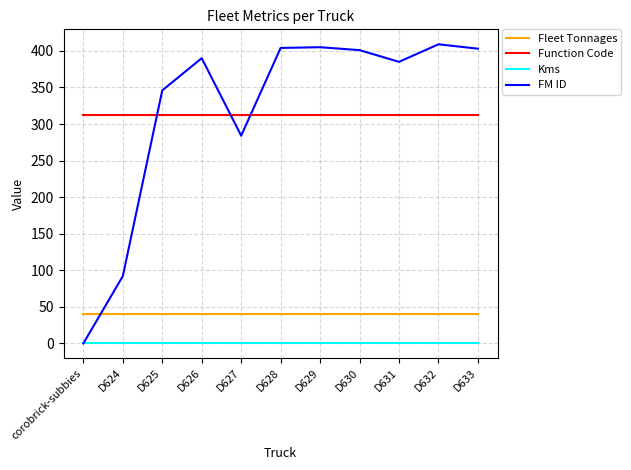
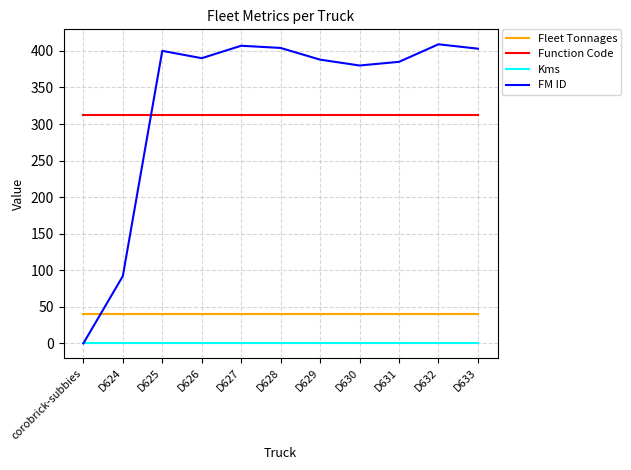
  {
    "Fleet Tonnages": {
      "corobrick-subbies": 40,
      "D624": 40,
      "D625": 40,
      "D626": 40,
      "D627": 40,
      "D628": 40,
      "D629": 40,
      "D630": 40,
      "D631": 40,
      "D632": 40,
      "D633": 40
    },
    "Function Code": {
      "corobrick-subbies": 310,
      "D624": 310,
      "D625": 310,
      "D626": 310,
      "D627": 310,
      "D628": 310,
      "D629": 310,
      "D630": 310,
      "D631": 310,
      "D632": 310,
      "D633": 310
    },
    "Kms": {
      "D624": 0,
      "D625": 0,
      "D626": 0,
      "D627": 0,
      "D628": 0,
      "D629": 0,
      "D630": 0,
      "D631": 0,
      "D632": 0,
      "D633": 0
    },
    "FM ID": {
      "D624": 90,
-     "D625": 350,
+     "D625": 400,
      "D626": 390,
-     "D627": 280,
+     "D627": 410,
      "D628": 400,
-     "D629": 410,
-     "D630": 400,
+     "D629": 390,
+     "D630": 380,
      "D631": 390,
      "D632": 410,
      "D633": 400
    }
  }
